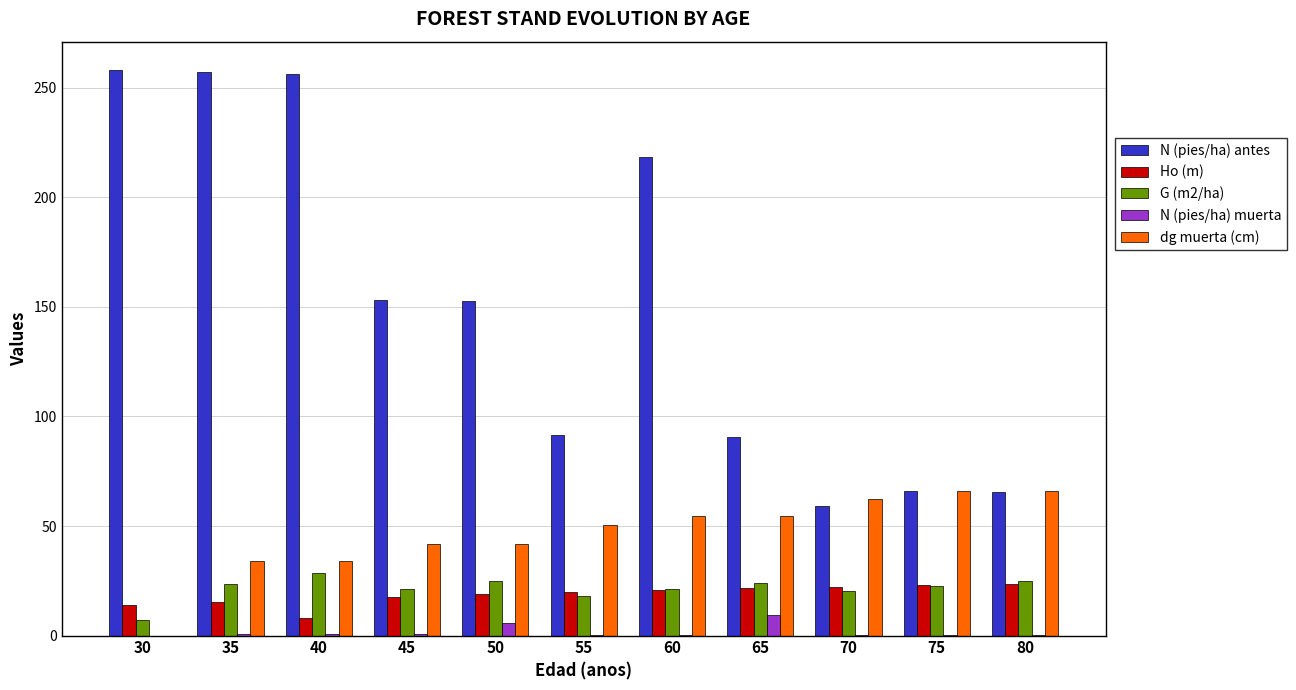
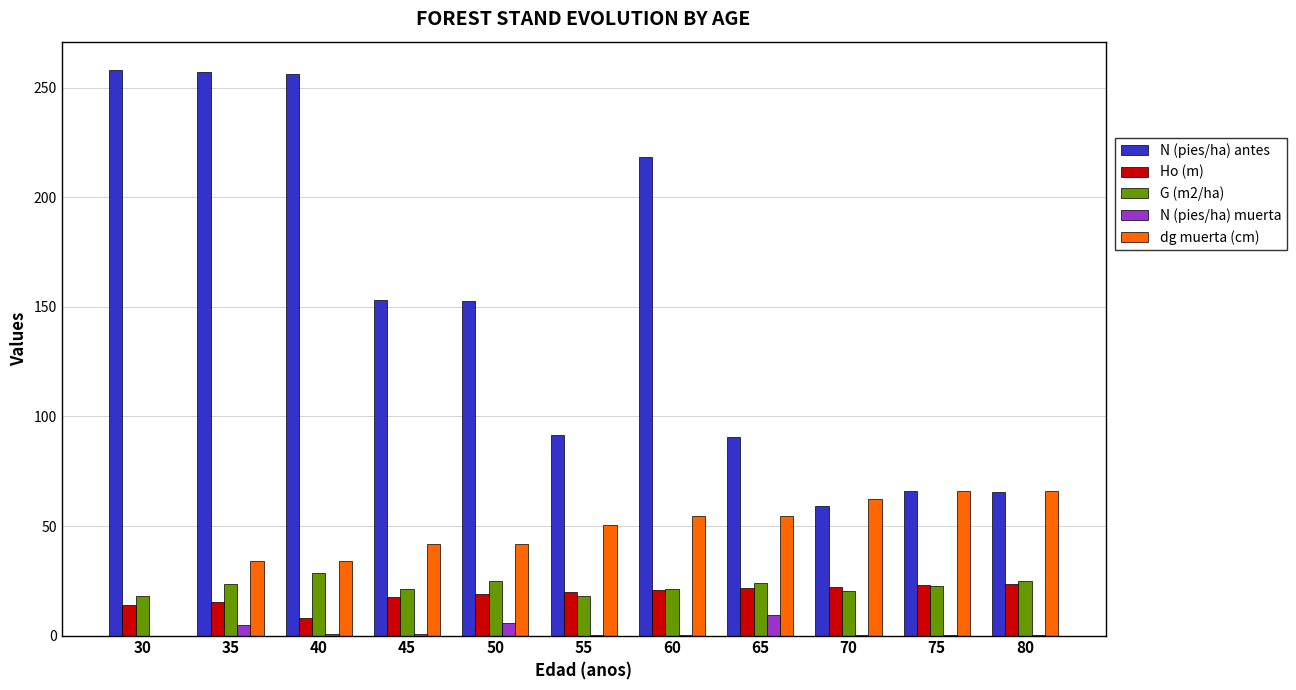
  {
    "N (pies/ha) antes": {
      "30": 258,
      "35": 257,
      "40": 256,
      "45": 153,
      "50": 153,
      "55": 91,
      "60": 218,
      "65": 91,
      "70": 59,
      "75": 66,
      "80": 66
    },
    "Ho (m)": {
      "30": 14,
      "35": 15,
      "40": 8,
      "45": 18,
      "50": 19,
      "55": 20,
      "60": 21,
      "65": 22,
      "70": 22,
      "75": 23,
      "80": 24
    },
    "G (m2/ha)": {
-     "30": 7,
+     "30": 18,
      "35": 23,
      "40": 29,
      "45": 21,
      "50": 25,
      "55": 18,
      "60": 21,
      "65": 24,
      "70": 20,
      "75": 23,
      "80": 25
    },
    "N (pies/ha) muerta": {
      "30": 0,
-     "35": 1,
+     "35": 5,
      "50": 6,
      "65": 9
    },
    "dg muerta (cm)": {
      "30": 0,
      "35": 34,
      "40": 34,
      "45": 42,
      "50": 42,
      "55": 50,
      "60": 54,
      "65": 54,
      "70": 62,
      "75": 66,
      "80": 66
    }
  }
